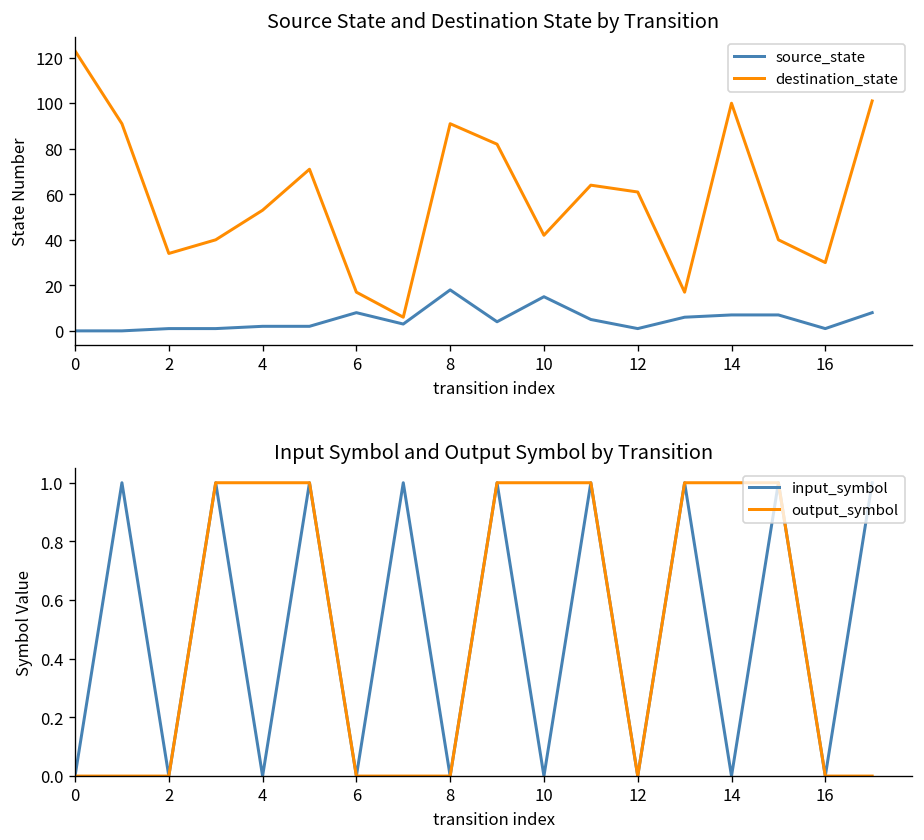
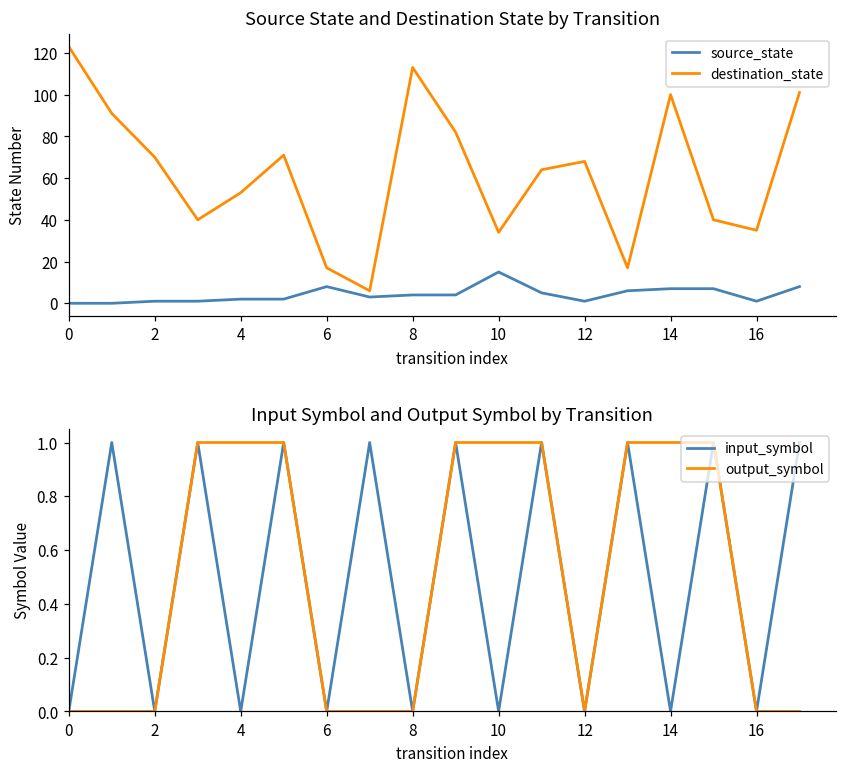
  {
    "Source State and Destination State by Transition": {
      "source_state": {
        "0": 0,
        "2": 1,
        "4": 2,
        "6": 8,
-       "8": 18,
+       "8": 4,
        "10": 15,
        "12": 1,
        "14": 7,
        "16": 1
      },
      "destination_state": {
        "0": 123,
-       "2": 34,
+       "2": 70,
        "4": 53,
        "6": 17,
-       "8": 91,
-       "10": 42,
-       "12": 61,
+       "8": 113,
+       "10": 34,
+       "12": 68,
        "14": 100,
-       "16": 30
+       "16": 35
      }
    },
    "Input Symbol and Output Symbol by Transition": {
      "input_symbol": {
        "4": 0.00,
        "10": 0.00,
        "14": 0.00
      },
      "output_symbol": {
        "4": 1.00,
        "10": 1.00,
        "14": 1.00
      }
    }
  }
